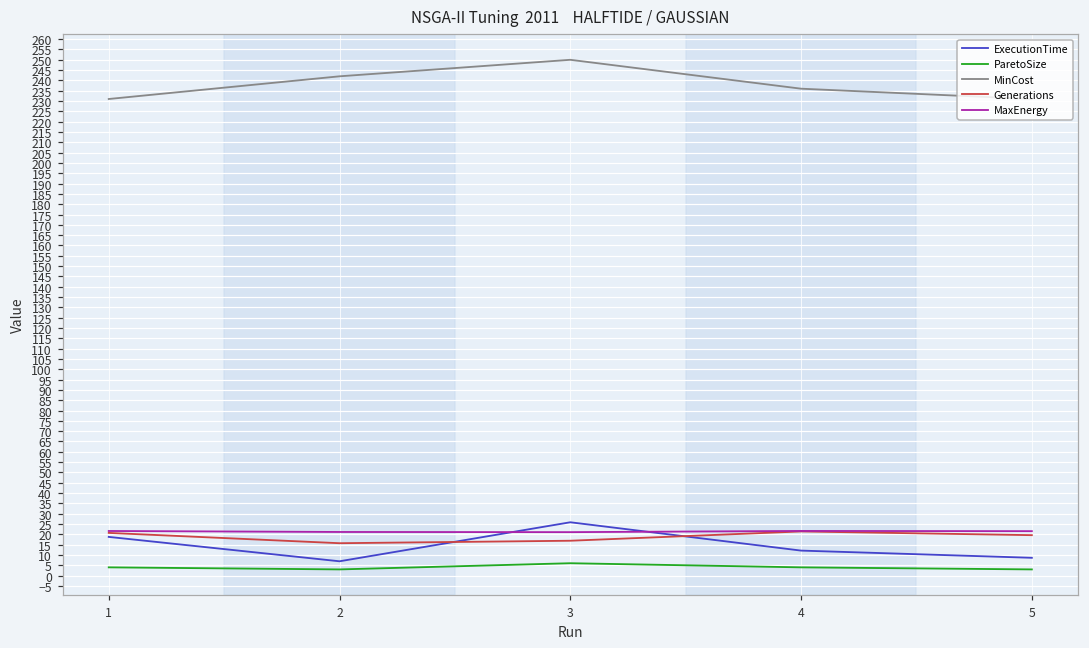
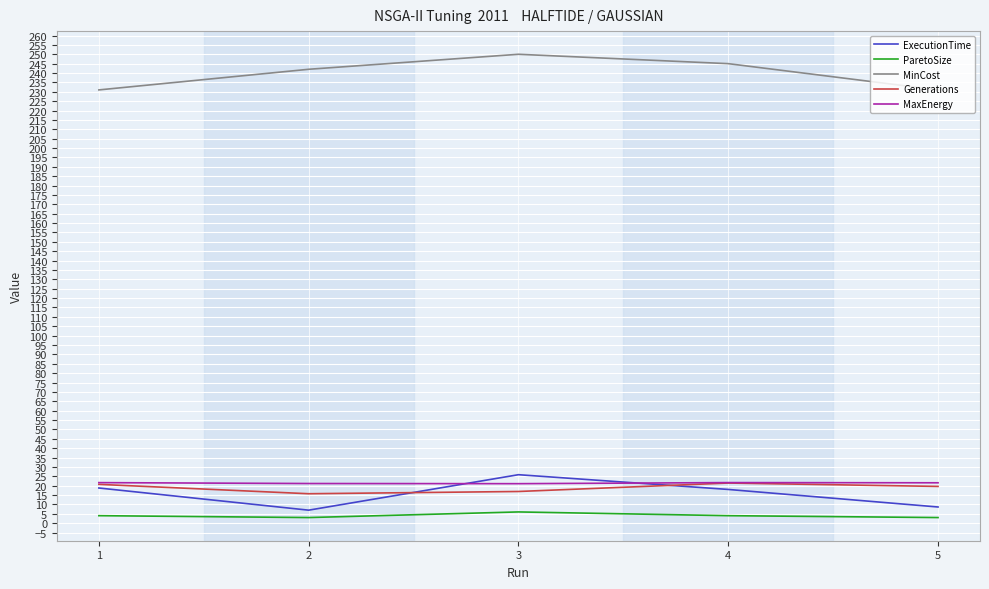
  {
    "ExecutionTime": {
      "1": 19,
      "2": 7,
      "3": 26,
-     "4": 12,
+     "4": 18,
      "5": 9
    },
    "ParetoSize": {
      "1": 4,
      "2": 3,
      "3": 6,
      "4": 4,
      "5": 3
    },
    "MinCost": {
      "1": 231,
      "2": 242,
      "3": 250,
-     "4": 236
+     "4": 245
    },
    "Generations": {
      "2": 16,
      "3": 17,
      "5": 20
    },
    "MaxEnergy": {
      "2": 21,
      "3": 21,
      "5": 22
    }
  }
